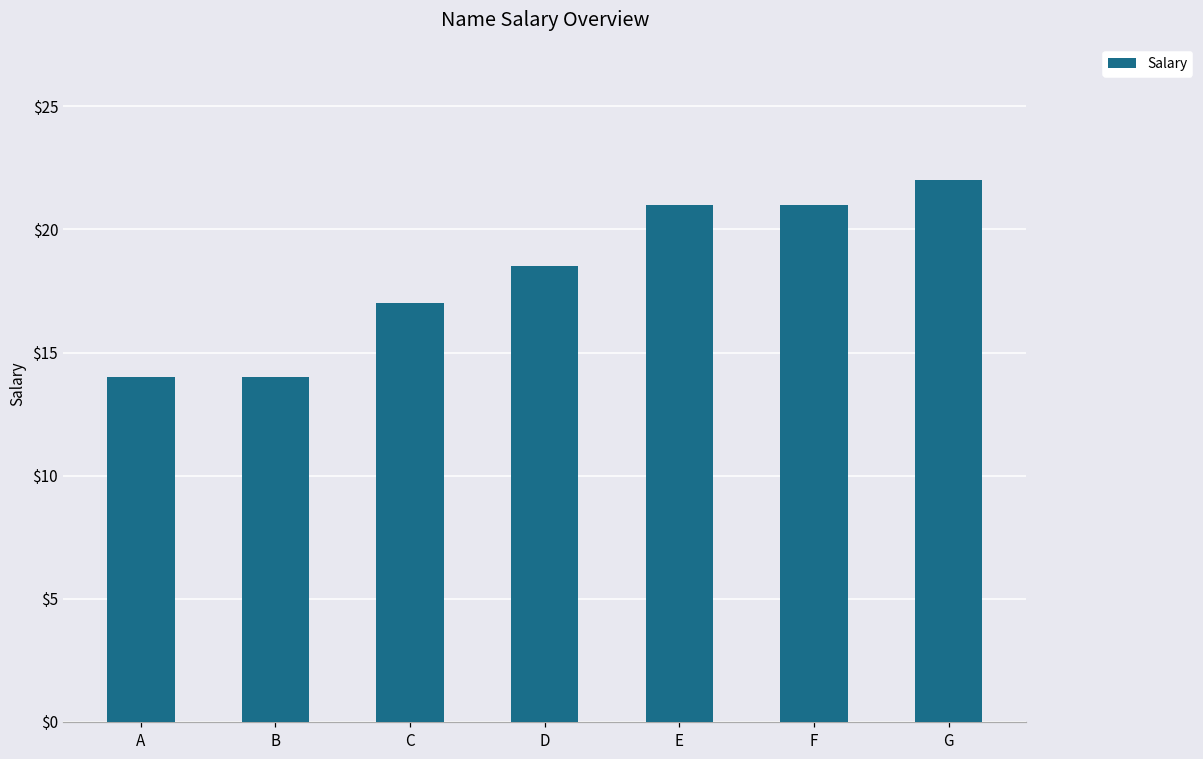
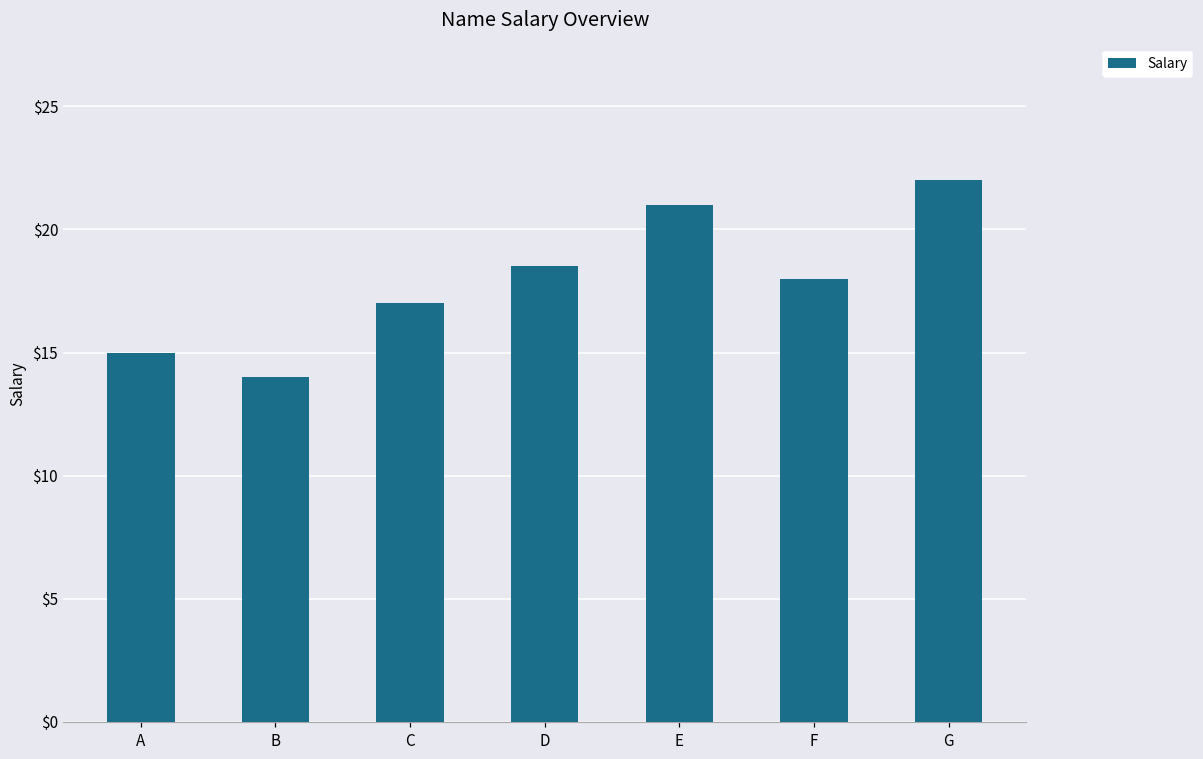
  {
-   "A": "$14",
+   "A": "$15",
    "B": "$14",
    "C": "$17",
    "D": "$18.5",
    "E": "$21",
-   "F": "$21",
+   "F": "$18",
    "G": "$22"
  }
